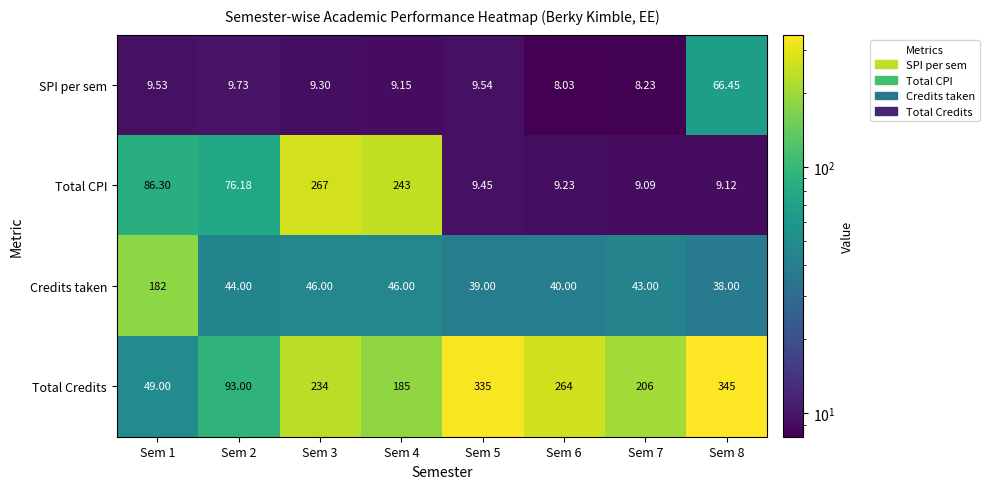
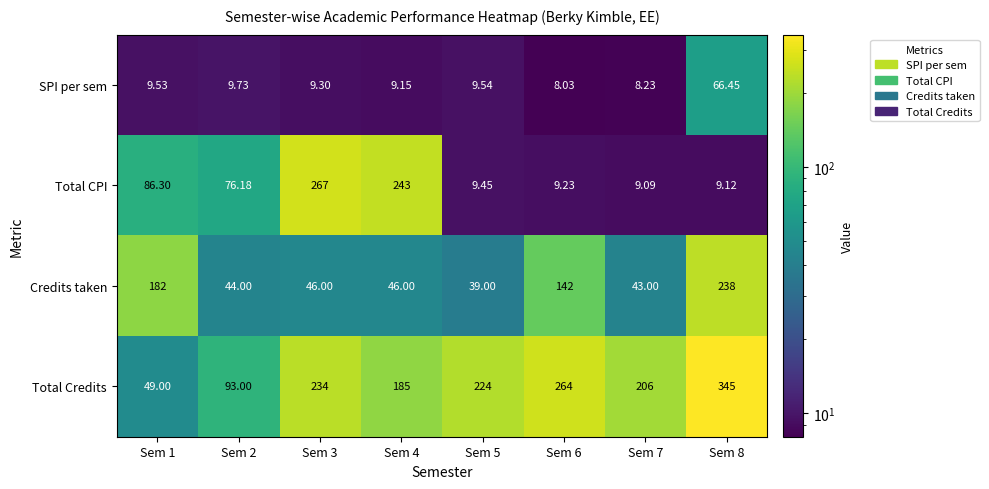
  {
    "SPI per sem": {
      "Sem 1": 9.53,
      "Sem 2": 9.73,
      "Sem 3": 9.30,
      "Sem 4": 9.15,
      "Sem 5": 9.54,
      "Sem 6": 8.03,
      "Sem 7": 8.23,
      "Sem 8": 66.45
    },
    "Total CPI": {
      "Sem 1": 86.30,
      "Sem 2": 76.18,
      "Sem 3": 267,
      "Sem 4": 243,
      "Sem 5": 9.45,
      "Sem 6": 9.23,
      "Sem 7": 9.09,
      "Sem 8": 9.12
    },
    "Credits taken": {
      "Sem 1": 182,
      "Sem 2": 44.00,
      "Sem 3": 46.00,
      "Sem 4": 46.00,
      "Sem 5": 39.00,
-     "Sem 6": 40.00,
+     "Sem 6": 142,
      "Sem 7": 43.00,
-     "Sem 8": 38.00
+     "Sem 8": 238
    },
    "Total Credits": {
      "Sem 1": 49.00,
      "Sem 2": 93.00,
      "Sem 3": 234,
      "Sem 4": 185,
-     "Sem 5": 335,
+     "Sem 5": 224,
      "Sem 6": 264,
      "Sem 7": 206,
      "Sem 8": 345
    }
  }
